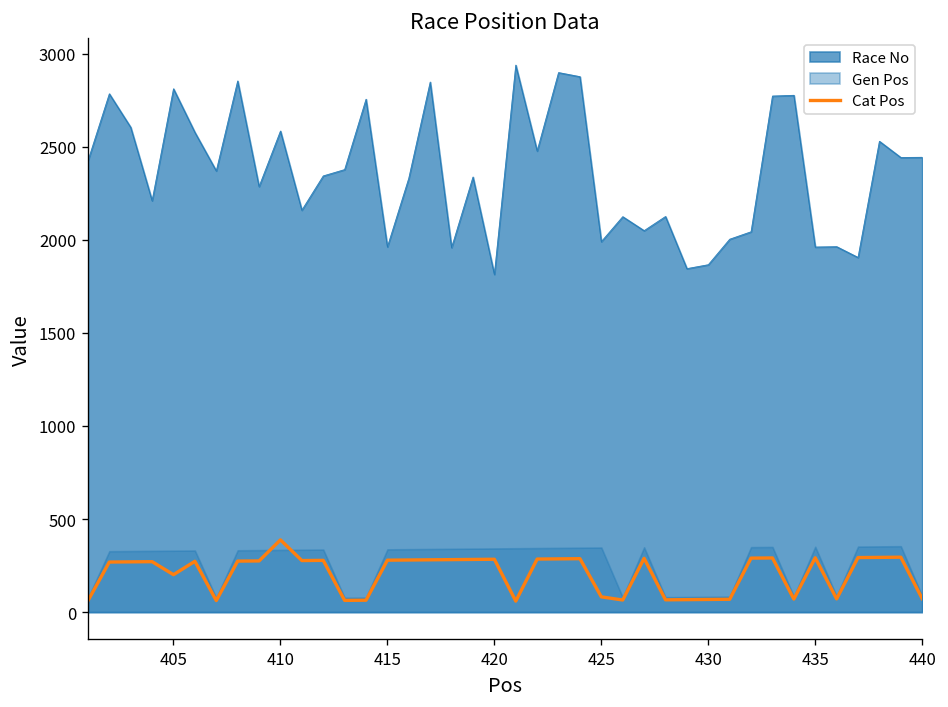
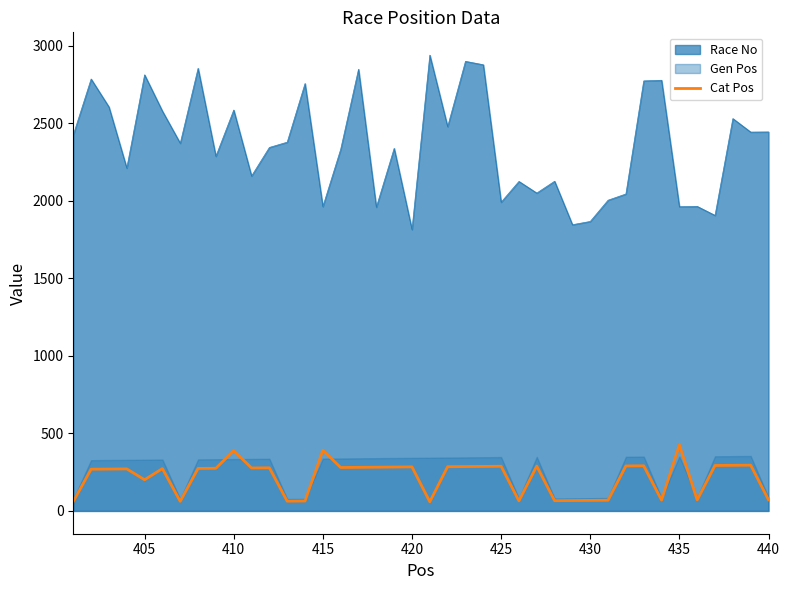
  {
    "Cat Pos": {
      "405": 200,
      "410": 390,
-     "415": 280,
+     "415": 390,
      "420": 280,
-     "425": 80,
-     "435": 290
+     "425": 290,
+     "435": 430
    }
  }
